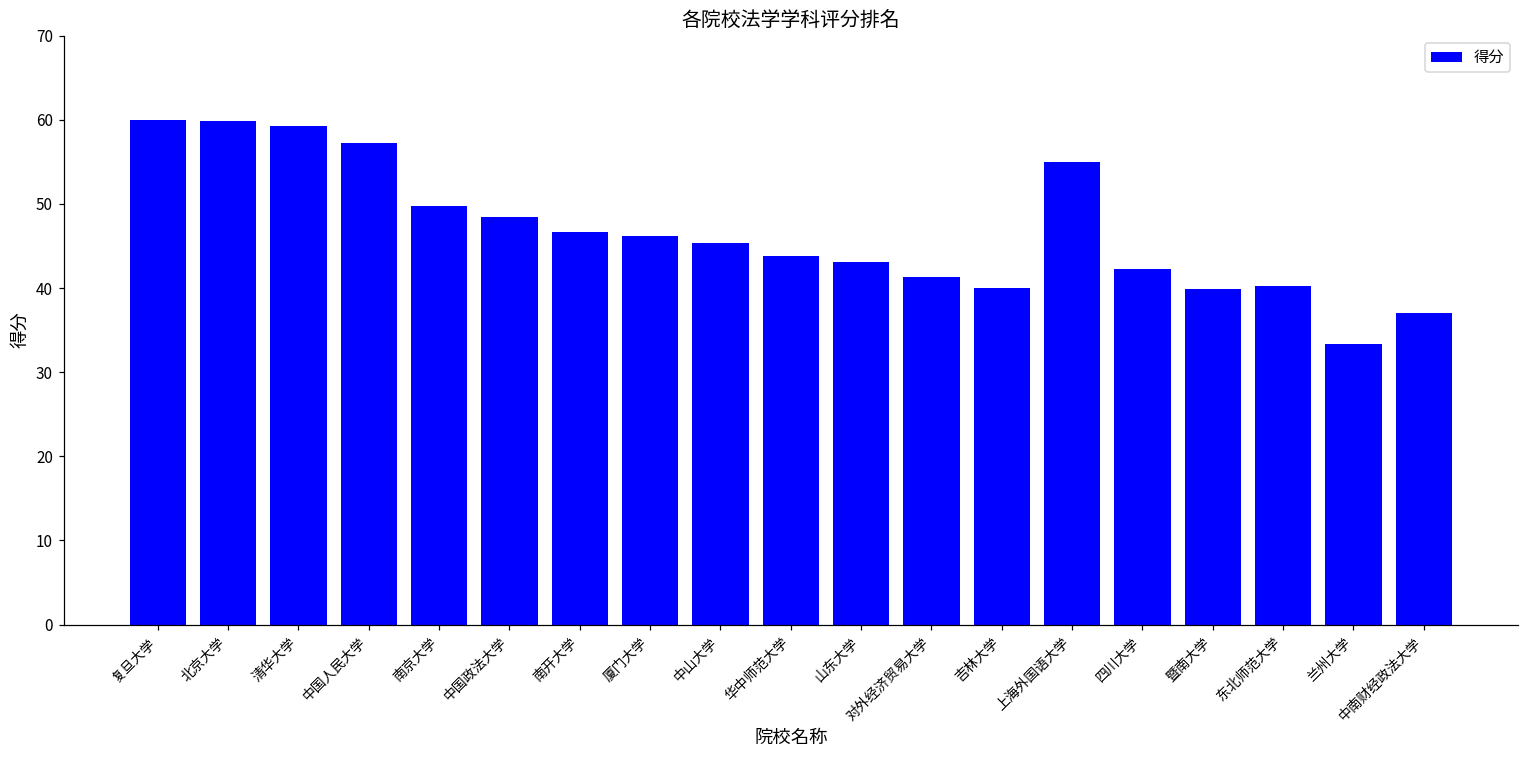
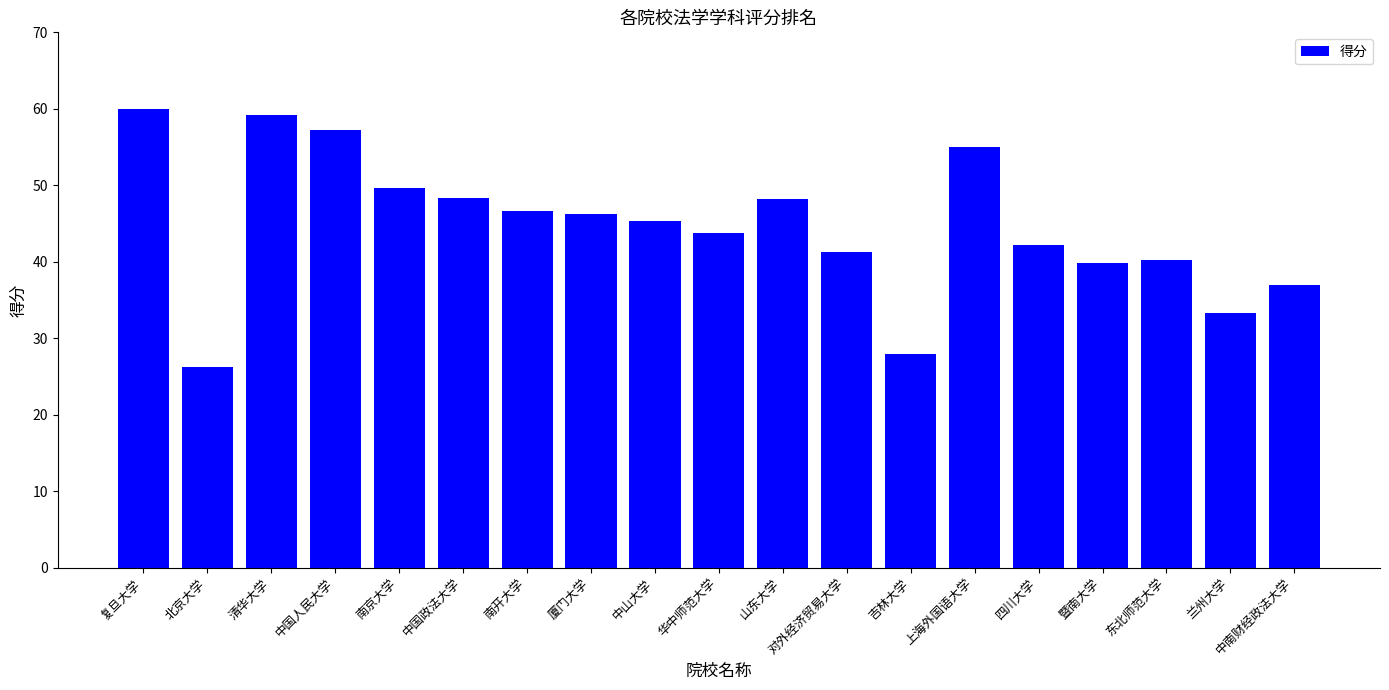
  {
    "复旦大学": 60,
-   "北京大学": 60,
+   "北京大学": 26,
    "清华大学": 59,
    "中国人民大学": 57,
    "南京大学": 50,
    "中国政法大学": 48,
    "南开大学": 47,
    "厦门大学": 46,
    "中山大学": 45,
    "华中师范大学": 44,
-   "山东大学": 43,
+   "山东大学": 48,
    "对外经济贸易大学": 41,
-   "吉林大学": 40,
+   "吉林大学": 28,
    "上海外国语大学": 55,
    "四川大学": 42,
    "暨南大学": 40,
    "东北师范大学": 40,
    "兰州大学": 33,
    "中南财经政法大学": 37
  }
